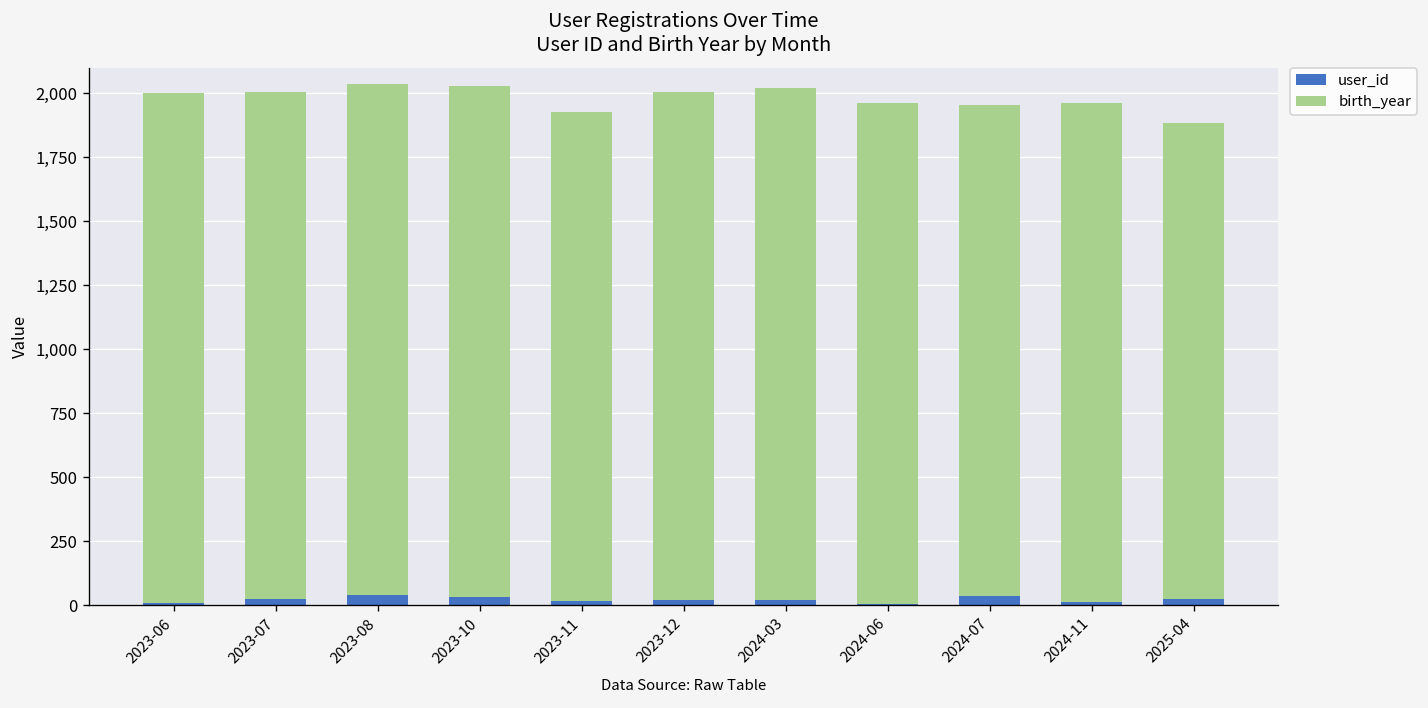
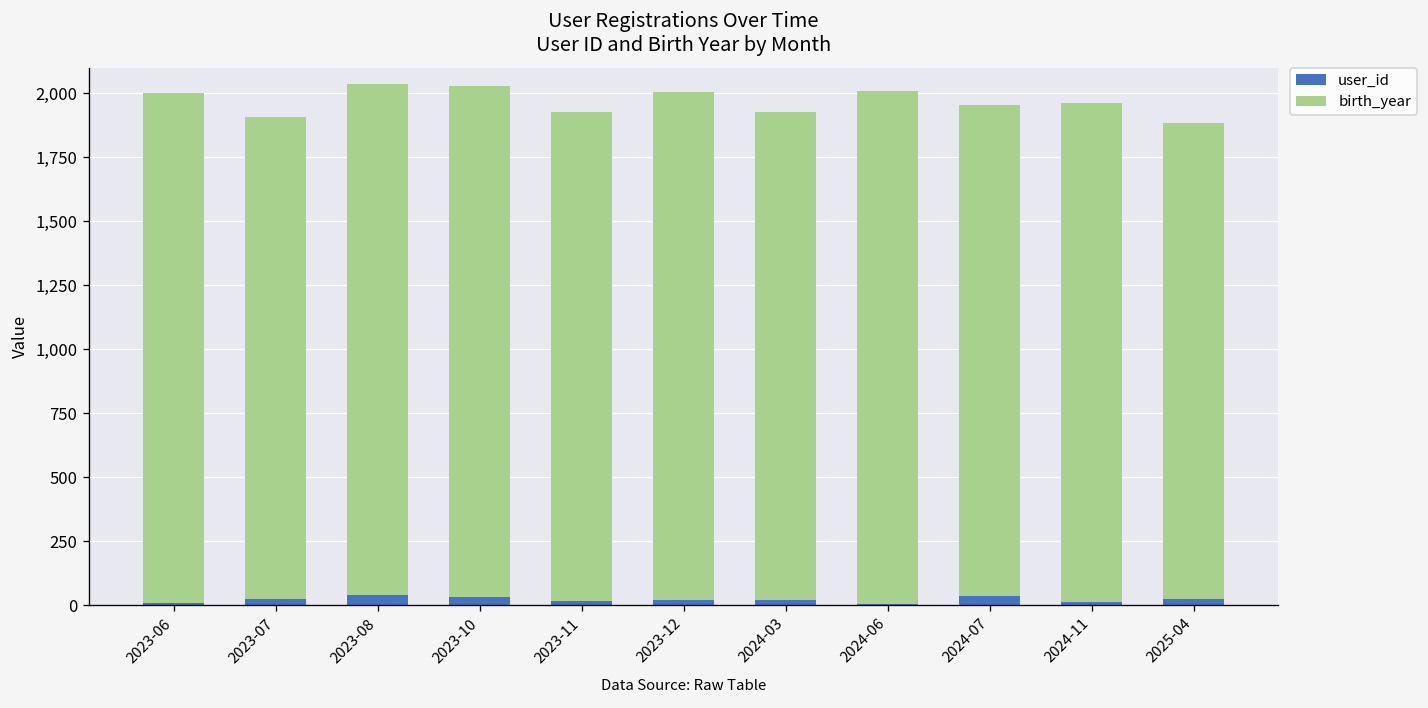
  {
    "user_id": {
      "2023-07": "20",
      "2023-08": "40",
      "2023-10": "30",
      "2023-11": "20",
      "2023-12": "20",
      "2024-03": "20",
      "2024-07": "40",
      "2025-04": "20"
    },
    "birth_year": {
      "2023-06": "1,990",
-     "2023-07": "1,980",
+     "2023-07": "1,880",
      "2023-08": "2,000",
      "2023-10": "2,000",
      "2023-11": "1,910",
      "2023-12": "1,990",
-     "2024-03": "2,000",
-     "2024-06": "1,960",
+     "2024-03": "1,910",
+     "2024-06": "2,000",
      "2024-07": "1,920",
      "2024-11": "1,950",
      "2025-04": "1,860"
    }
  }
